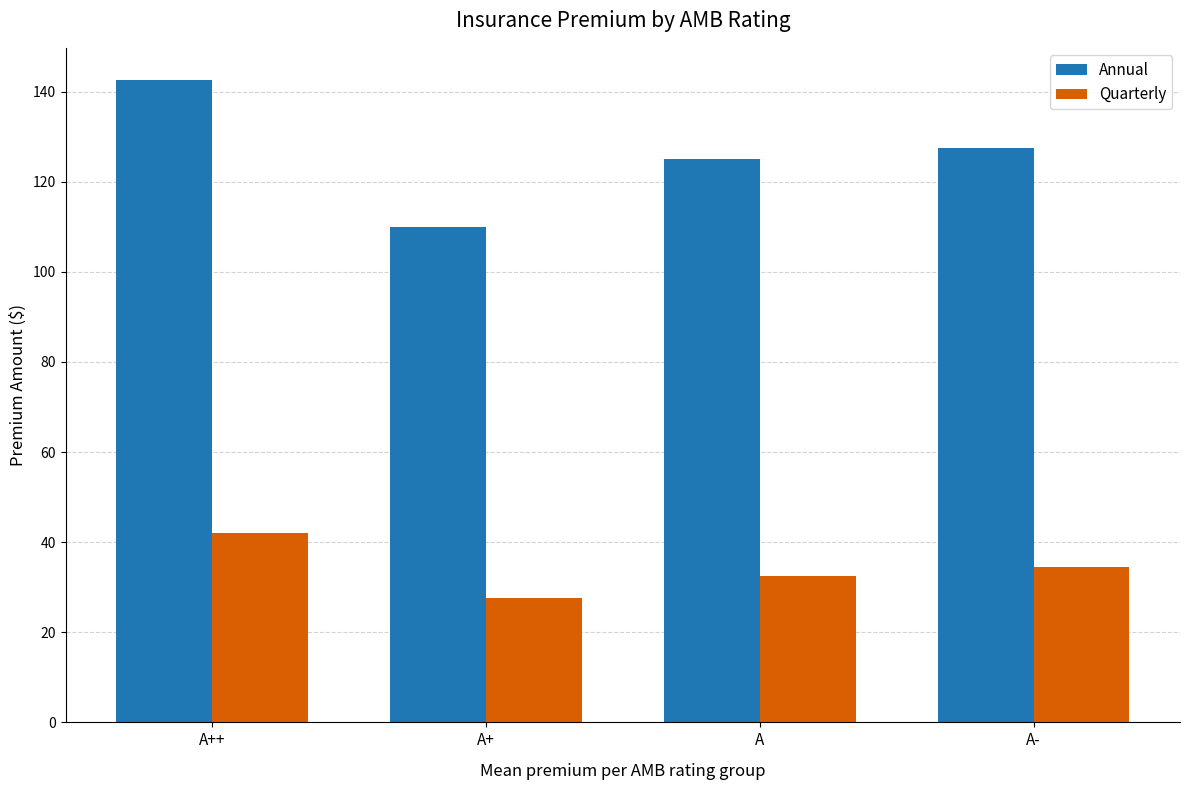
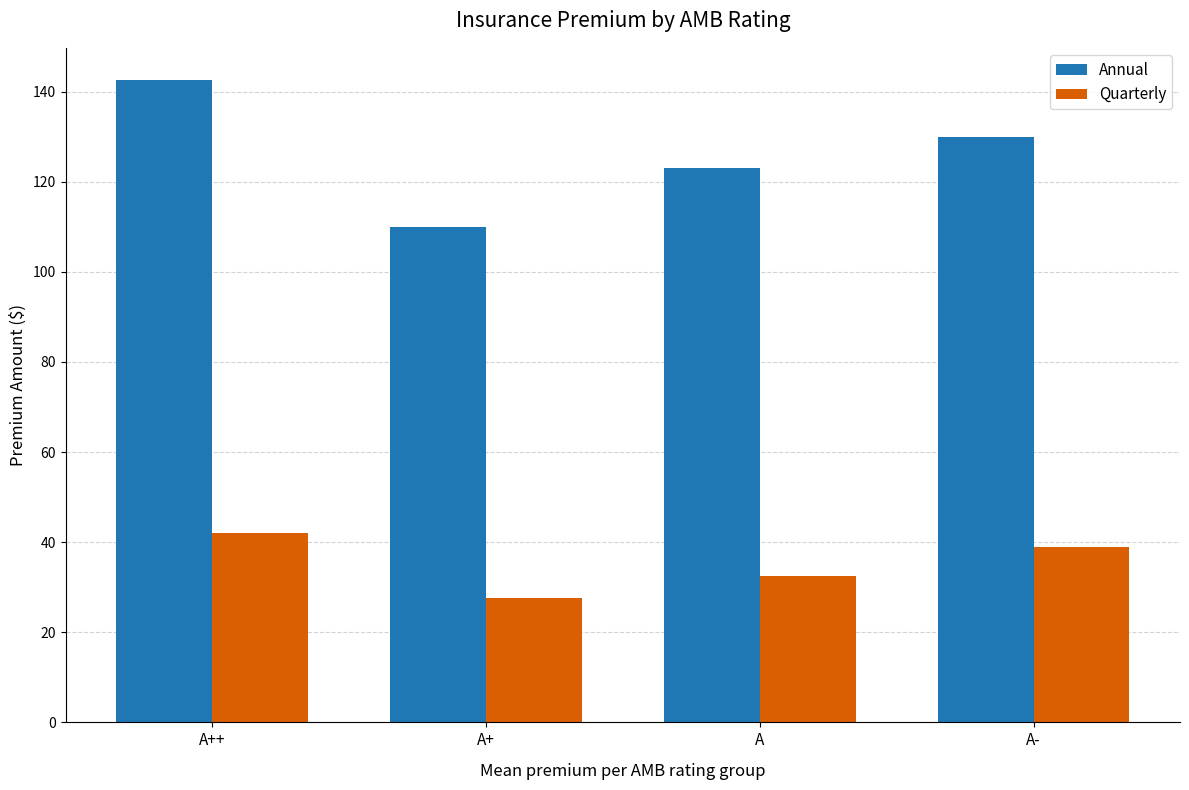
  {
    "Annual": {
      "A++": 143,
      "A+": 110,
-     "A": 125,
-     "A-": 128
+     "A": 123,
+     "A-": 130
    },
    "Quarterly": {
      "A++": 42,
      "A+": 28,
      "A": 33,
-     "A-": 34
+     "A-": 39
    }
  }
